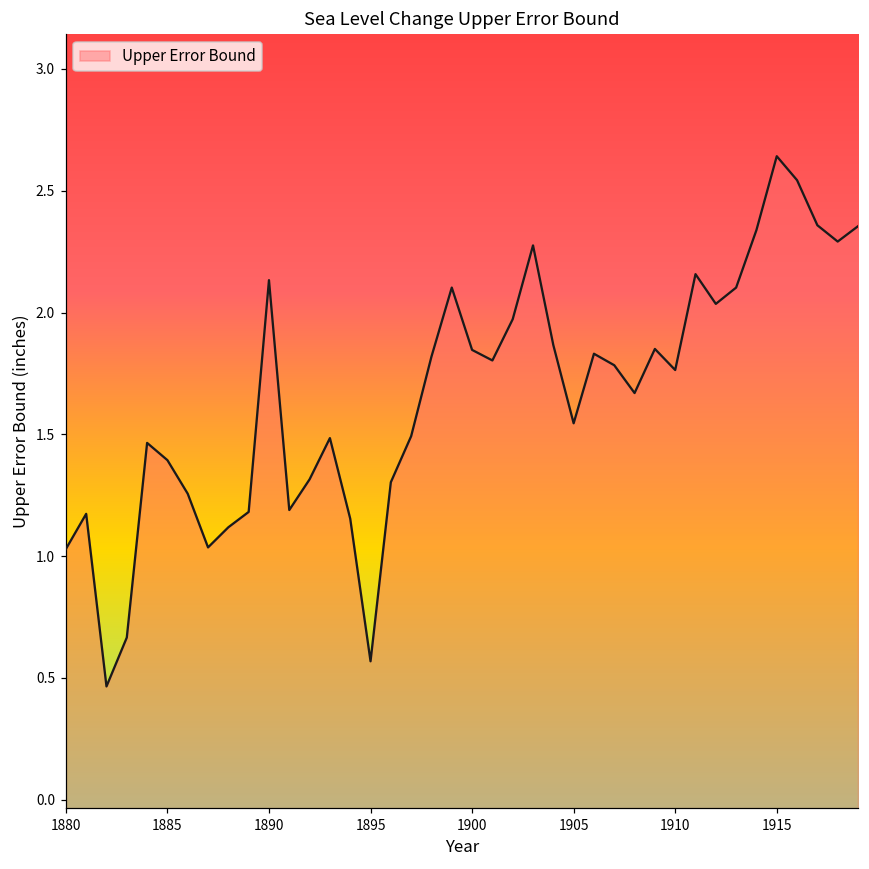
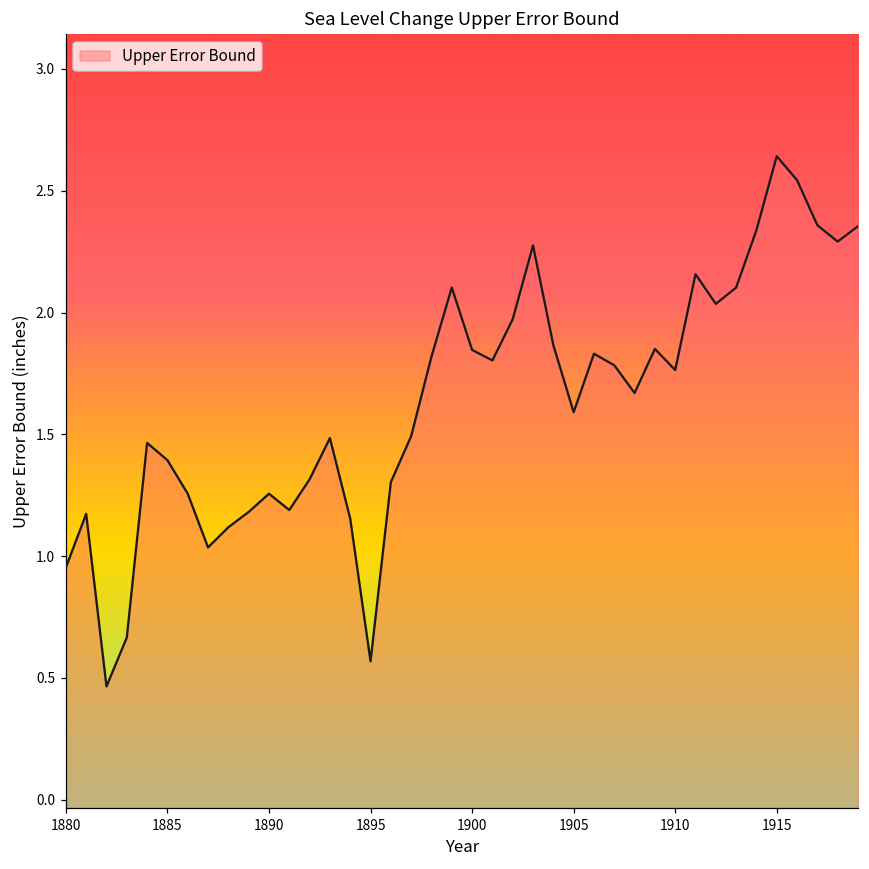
  {
-   "1880": 1.03,
+   "1880": 0.95,
    "1885": 1.39,
-   "1890": 2.13,
+   "1890": 1.26,
    "1895": 0.57,
    "1900": 1.85,
-   "1905": 1.55,
+   "1905": 1.59,
    "1910": 1.76,
    "1915": 2.64
  }
